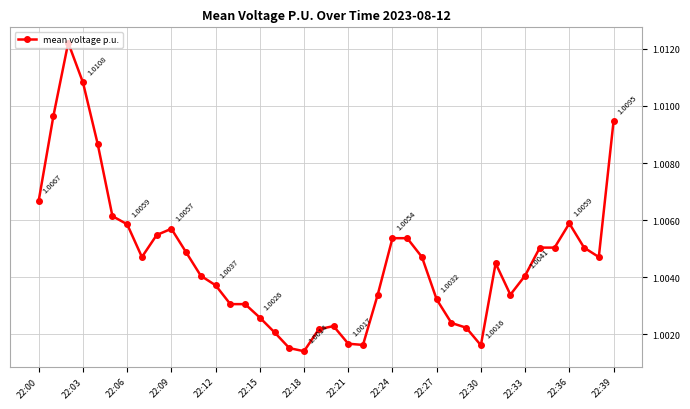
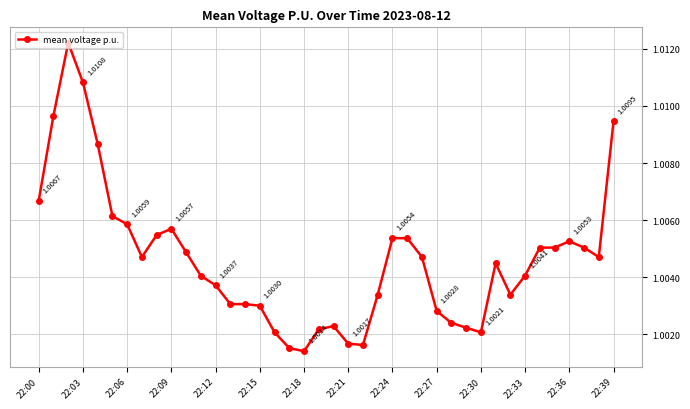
  {
    "22:00": 1.0067,
    "22:03": 1.0108,
    "22:06": 1.0059,
    "22:09": 1.0057,
    "22:12": 1.0037,
-   "22:15": 1.0026,
+   "22:15": 1.0030,
    "22:21": 1.0017,
-   "22:27": 1.0032,
-   "22:30": 1.0016,
-   "22:36": 1.0059,
+   "22:27": 1.0028,
+   "22:30": 1.0021,
+   "22:36": 1.0053,
    "22:39": 1.0095
  }
